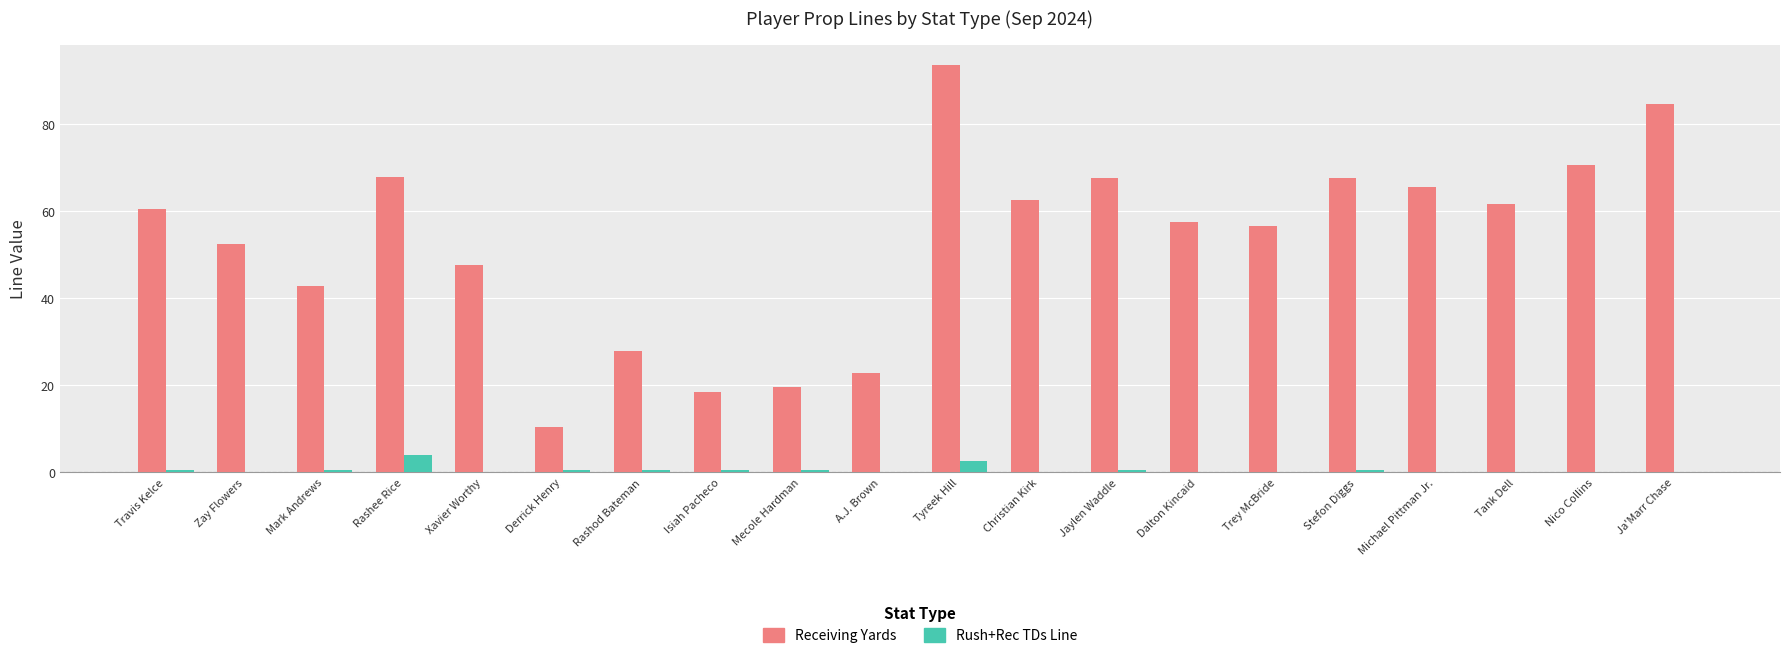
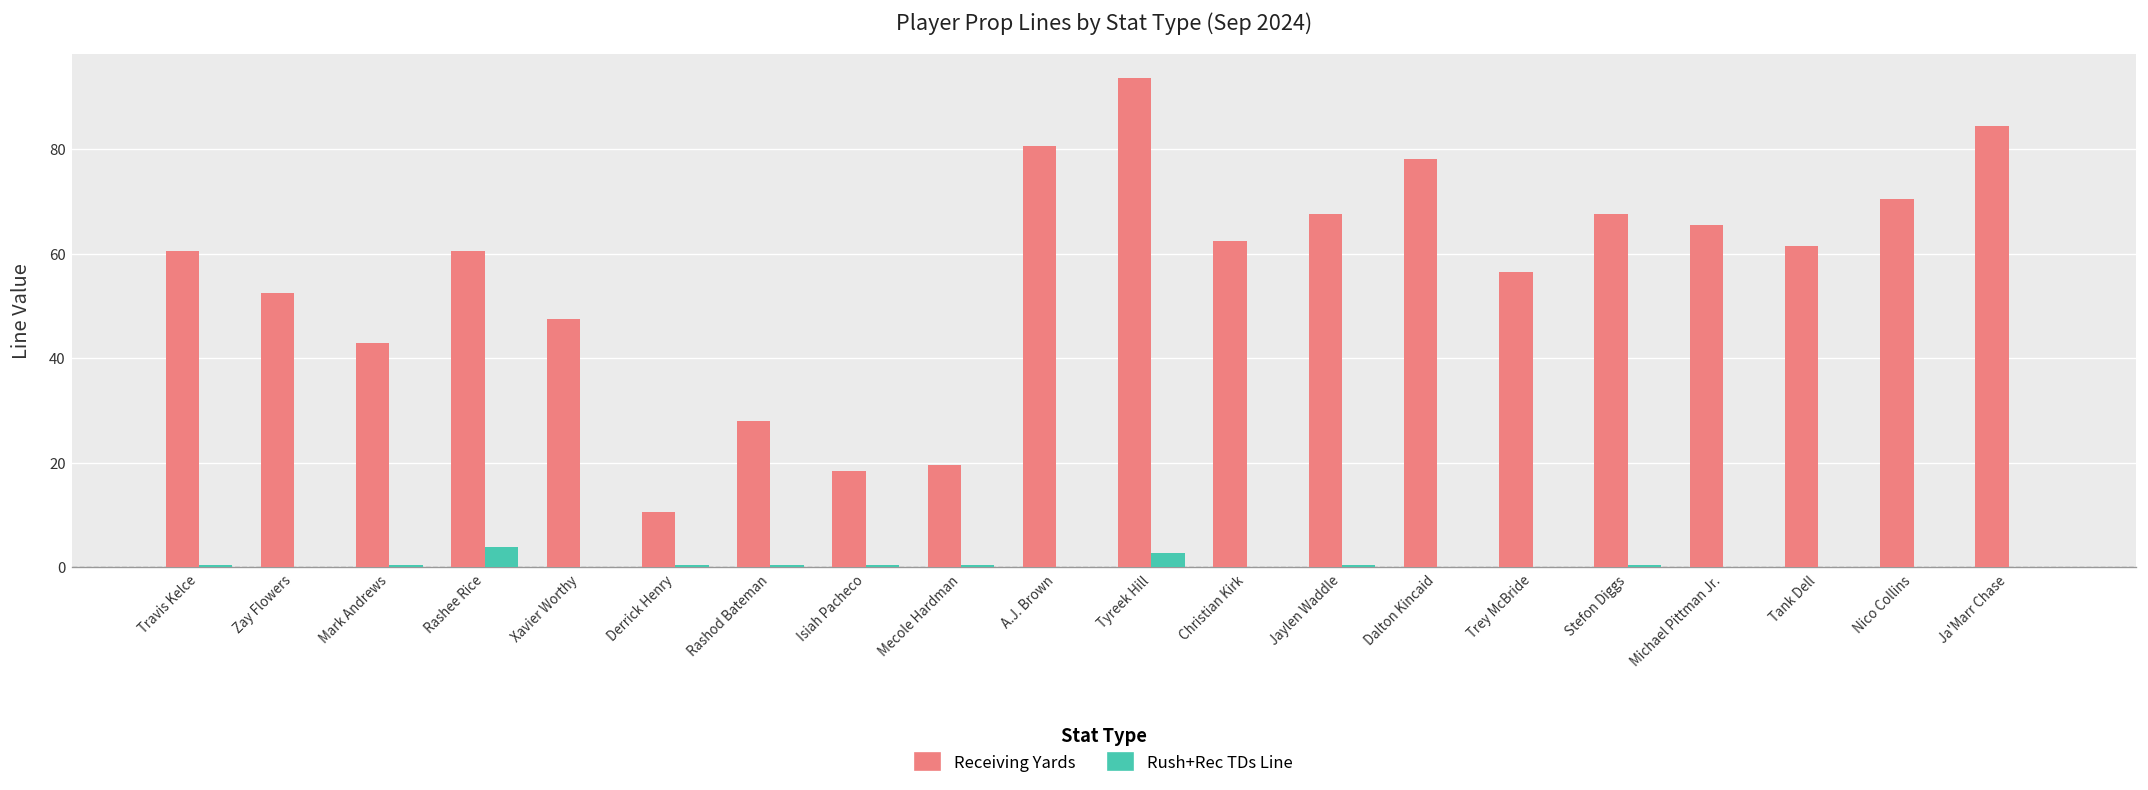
  {
    "Receiving Yards": {
      "Travis Kelce": 61,
      "Zay Flowers": 53,
      "Mark Andrews": 43,
-     "Rashee Rice": 68,
+     "Rashee Rice": 61,
      "Xavier Worthy": 48,
      "Derrick Henry": 11,
      "Rashod Bateman": 28,
      "Isiah Pacheco": 19,
      "Mecole Hardman": 20,
-     "A.J. Brown": 23,
+     "A.J. Brown": 81,
      "Tyreek Hill": 94,
      "Christian Kirk": 63,
      "Jaylen Waddle": 68,
-     "Dalton Kincaid": 58,
+     "Dalton Kincaid": 78,
      "Trey McBride": 57,
      "Stefon Diggs": 68,
      "Michael Pittman Jr.": 66,
      "Tank Dell": 62,
      "Nico Collins": 71,
      "Ja'Marr Chase": 85
    },
    "Rush+Rec TDs Line": {
      "Zay Flowers": 0,
      "Rashee Rice": 4,
      "Xavier Worthy": 0,
      "A.J. Brown": 0,
      "Tyreek Hill": 3,
      "Christian Kirk": 0,
      "Dalton Kincaid": 0,
      "Trey McBride": 0,
      "Michael Pittman Jr.": 0,
      "Tank Dell": 0,
      "Nico Collins": 0,
      "Ja'Marr Chase": 0
    }
  }
